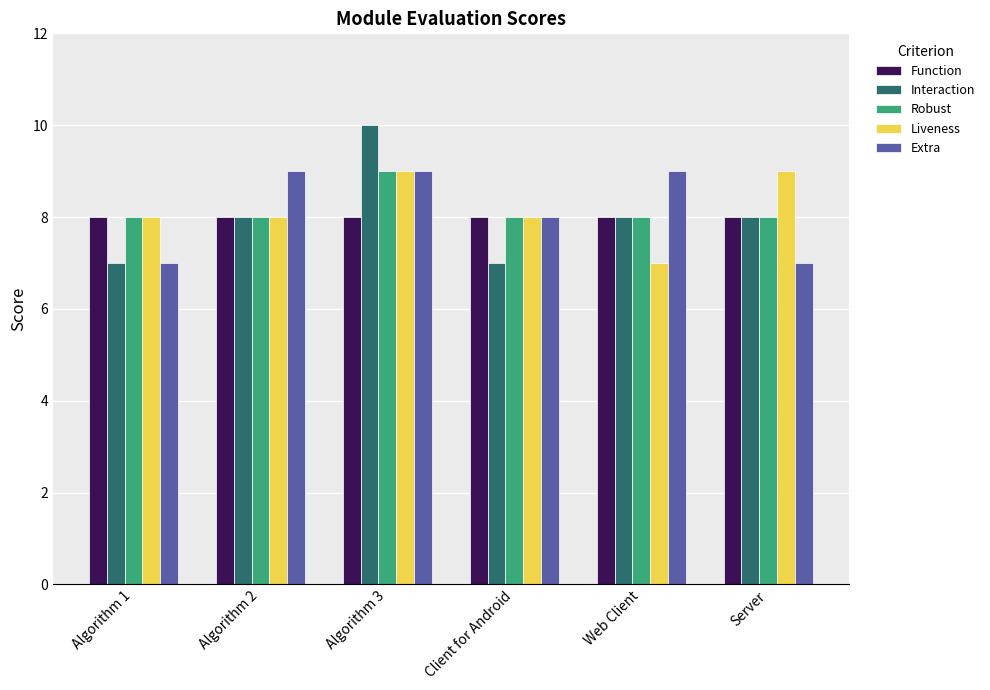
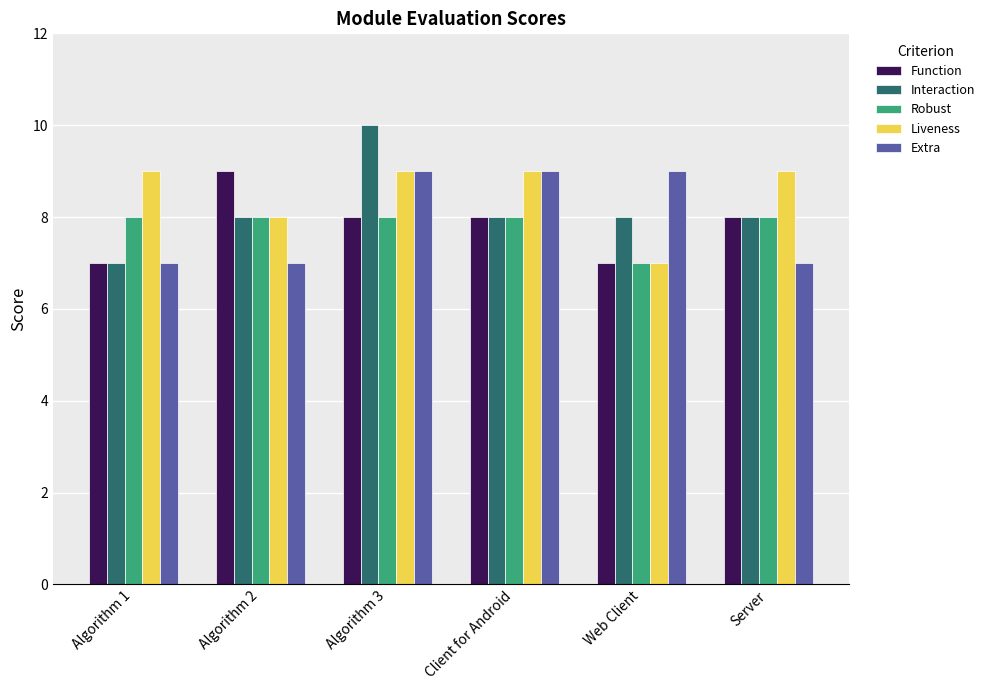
  {
    "Function": {
-     "Algorithm 1": 8,
-     "Algorithm 2": 8,
+     "Algorithm 1": 7,
+     "Algorithm 2": 9,
      "Algorithm 3": 8,
      "Client for Android": 8,
-     "Web Client": 8,
+     "Web Client": 7,
      "Server": 8
    },
    "Interaction": {
      "Algorithm 1": 7,
      "Algorithm 2": 8,
      "Algorithm 3": 10,
-     "Client for Android": 7,
+     "Client for Android": 8,
      "Web Client": 8,
      "Server": 8
    },
    "Robust": {
      "Algorithm 1": 8,
      "Algorithm 2": 8,
-     "Algorithm 3": 9,
+     "Algorithm 3": 8,
      "Client for Android": 8,
-     "Web Client": 8,
+     "Web Client": 7,
      "Server": 8
    },
    "Liveness": {
-     "Algorithm 1": 8,
+     "Algorithm 1": 9,
      "Algorithm 2": 8,
      "Algorithm 3": 9,
-     "Client for Android": 8,
+     "Client for Android": 9,
      "Web Client": 7,
      "Server": 9
    },
    "Extra": {
      "Algorithm 1": 7,
-     "Algorithm 2": 9,
+     "Algorithm 2": 7,
      "Algorithm 3": 9,
-     "Client for Android": 8,
+     "Client for Android": 9,
      "Web Client": 9,
      "Server": 7
    }
  }
